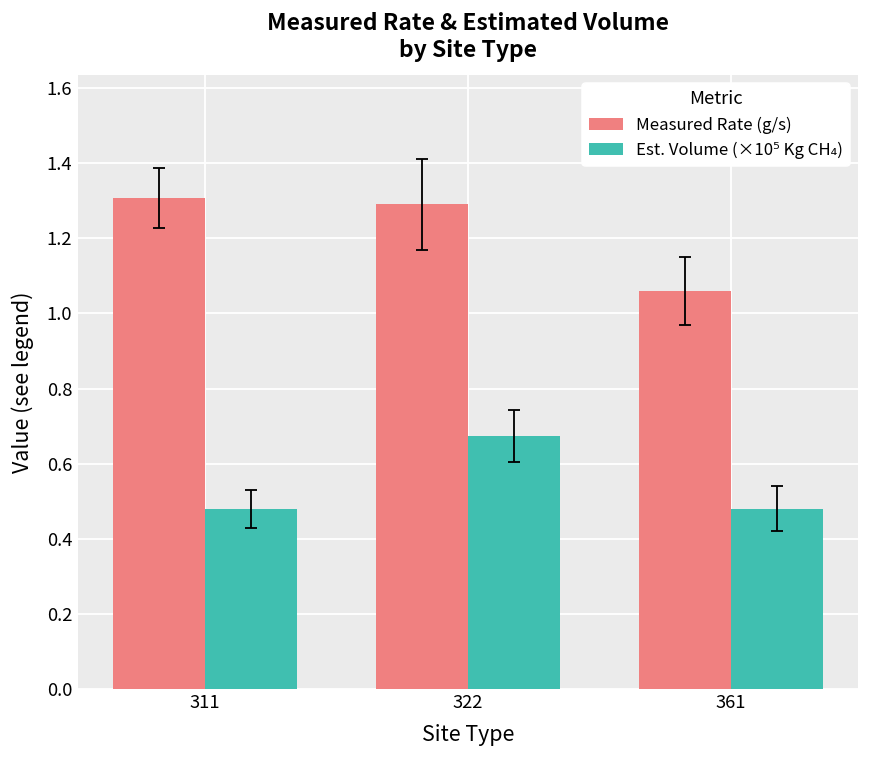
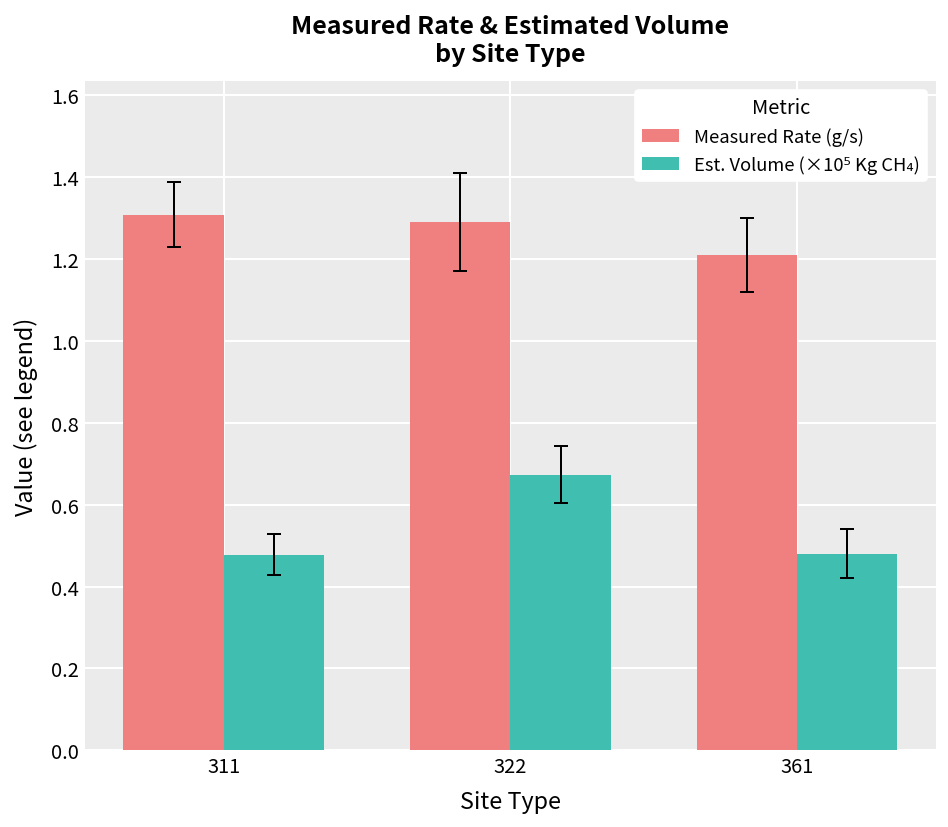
  {
    "Measured Rate (g/s)": {
      "311": 1.31,
      "322": 1.29,
-     "361": 1.06
+     "361": 1.21
    },
    "Est. Volume (×10⁵ Kg CH₄)": {
      "311": 0.48,
      "322": 0.67,
      "361": 0.48
    }
  }
